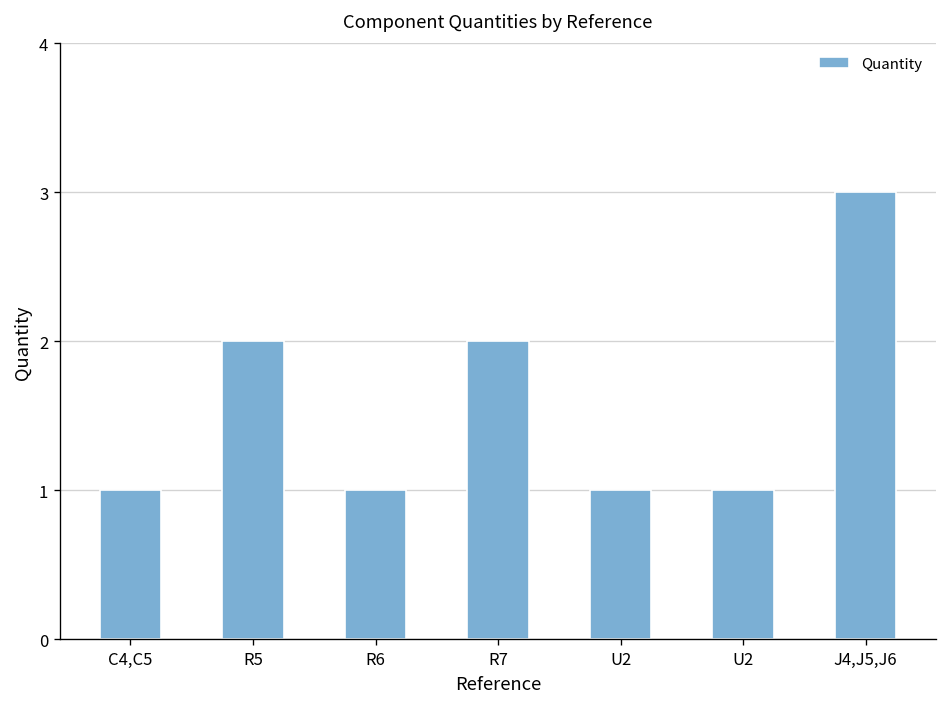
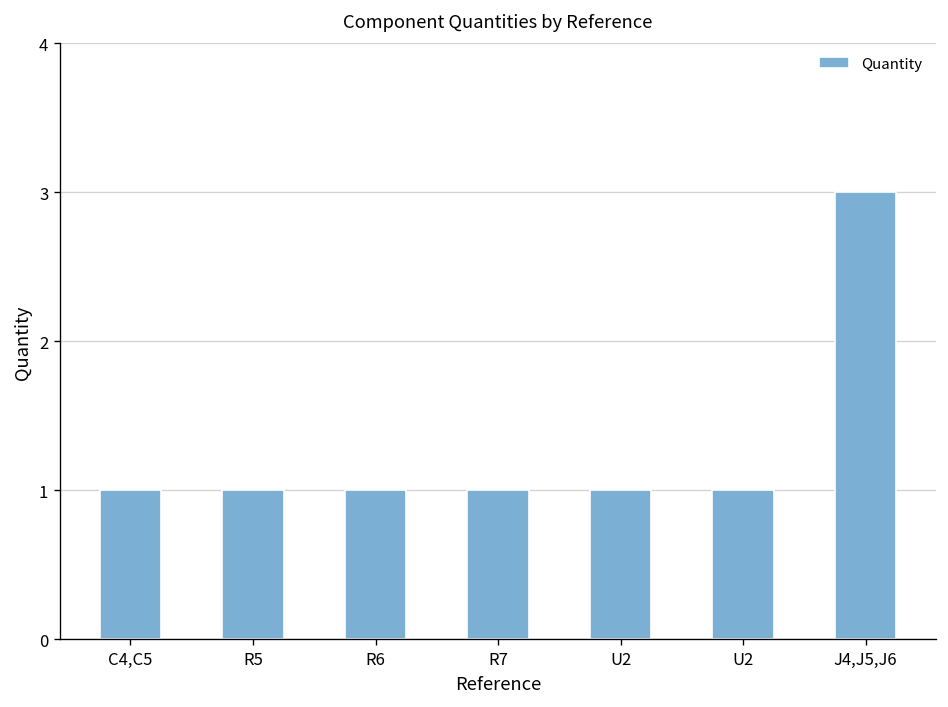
  {
    "C4,C5": 1,
-   "R5": 2,
+   "R5": 1,
    "R6": 1,
-   "R7": 2,
+   "R7": 1,
    "J4,J5,J6": 3
  }
